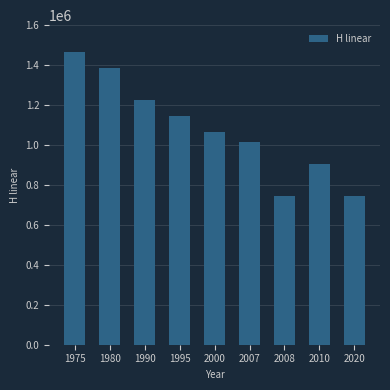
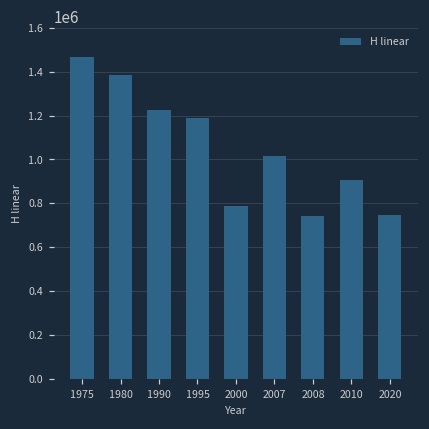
  {
    "1975": 1470000,
    "1980": 1390000,
    "1990": 1230000,
-   "1995": 1150000,
-   "2000": 1070000,
+   "1995": 1190000,
+   "2000": 790000,
    "2007": 1020000,
    "2008": 740000,
    "2010": 910000,
    "2020": 750000
  }
